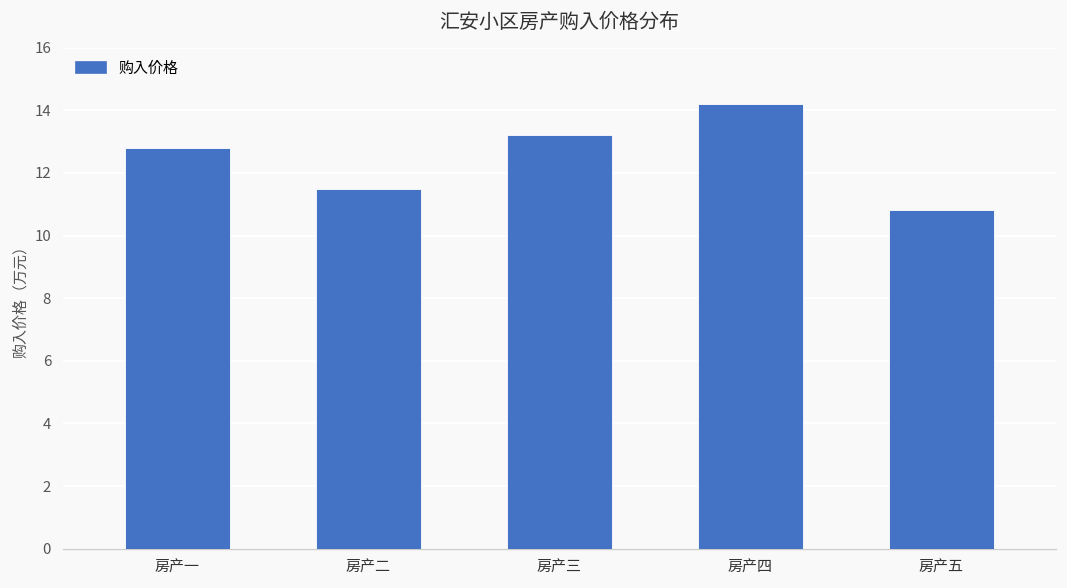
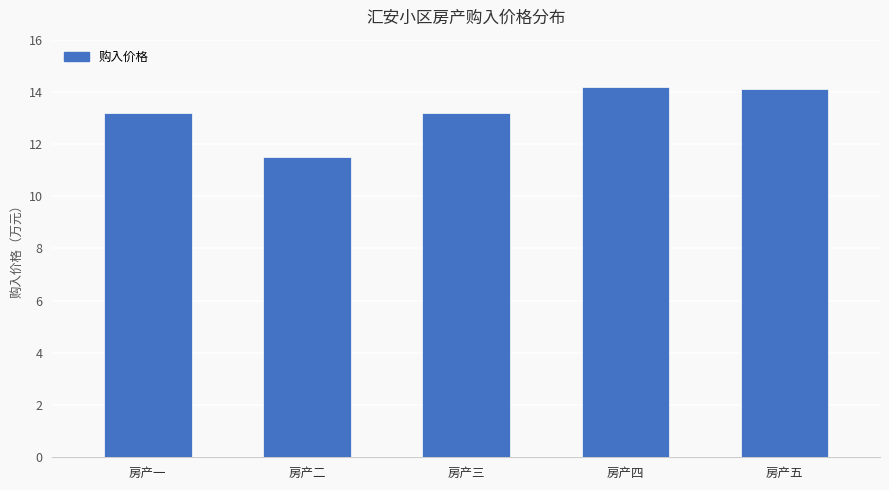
  {
-   "房产一": 12.8,
+   "房产一": 13.2,
    "房产二": 11.5,
    "房产三": 13.2,
    "房产四": 14.2,
-   "房产五": 10.8
+   "房产五": 14.1
  }
